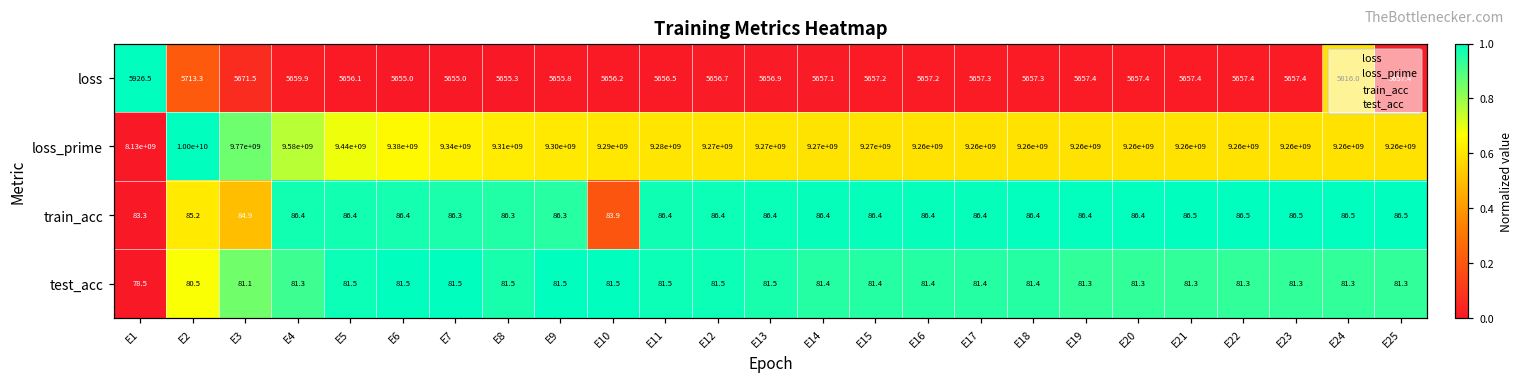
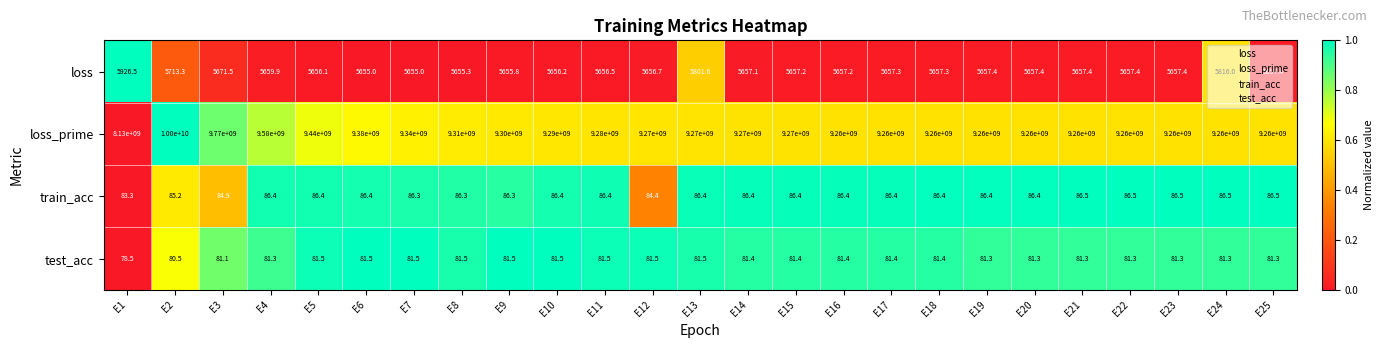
  {
    "loss": {
      "E1": "5926.5",
      "E2": "5713.3",
      "E3": "5671.5",
      "E4": "5659.9",
      "E5": "5656.1",
      "E6": "5655.0",
      "E7": "5655.0",
      "E8": "5655.3",
      "E9": "5655.8",
      "E10": "5656.2",
      "E11": "5656.5",
      "E12": "5656.7",
-     "E13": "5656.9",
+     "E13": "5801.6",
      "E14": "5657.1",
      "E15": "5657.2",
      "E16": "5657.2",
      "E17": "5657.3",
      "E18": "5657.3",
      "E19": "5657.4",
      "E20": "5657.4",
      "E21": "5657.4",
      "E22": "5657.4",
      "E23": "5657.4"
    },
    "loss_prime": {
      "E1": "8.13e+09",
      "E2": "1.00e+10",
      "E3": "9.77e+09",
      "E4": "9.58e+09",
      "E5": "9.44e+09",
      "E6": "9.38e+09",
      "E7": "9.34e+09",
      "E8": "9.31e+09",
      "E9": "9.30e+09",
      "E10": "9.29e+09",
      "E11": "9.28e+09",
      "E12": "9.27e+09",
      "E13": "9.27e+09",
      "E14": "9.27e+09",
      "E15": "9.27e+09",
      "E16": "9.26e+09",
      "E17": "9.26e+09",
      "E18": "9.26e+09",
      "E19": "9.26e+09",
      "E20": "9.26e+09",
      "E21": "9.26e+09",
      "E22": "9.26e+09",
      "E23": "9.26e+09",
      "E24": "9.26e+09",
      "E25": "9.26e+09"
    },
    "train_acc": {
      "E1": "83.3",
      "E2": "85.2",
      "E3": "84.9",
      "E4": "86.4",
      "E5": "86.4",
      "E6": "86.4",
      "E7": "86.3",
      "E8": "86.3",
      "E9": "86.3",
-     "E10": "83.9",
+     "E10": "86.4",
      "E11": "86.4",
-     "E12": "86.4",
+     "E12": "84.4",
      "E13": "86.4",
      "E14": "86.4",
      "E15": "86.4",
      "E16": "86.4",
      "E17": "86.4",
      "E18": "86.4",
      "E19": "86.4",
      "E20": "86.4",
      "E21": "86.5",
      "E22": "86.5",
      "E23": "86.5",
      "E24": "86.5",
      "E25": "86.5"
    },
    "test_acc": {
      "E1": "78.5",
      "E2": "80.5",
      "E3": "81.1",
      "E4": "81.3",
      "E5": "81.5",
      "E6": "81.5",
      "E7": "81.5",
      "E8": "81.5",
      "E9": "81.5",
      "E10": "81.5",
      "E11": "81.5",
      "E12": "81.5",
      "E13": "81.5",
      "E14": "81.4",
      "E15": "81.4",
      "E16": "81.4",
      "E17": "81.4",
      "E18": "81.4",
      "E19": "81.3",
      "E20": "81.3",
      "E21": "81.3",
      "E22": "81.3",
      "E23": "81.3",
      "E24": "81.3",
      "E25": "81.3"
    }
  }
